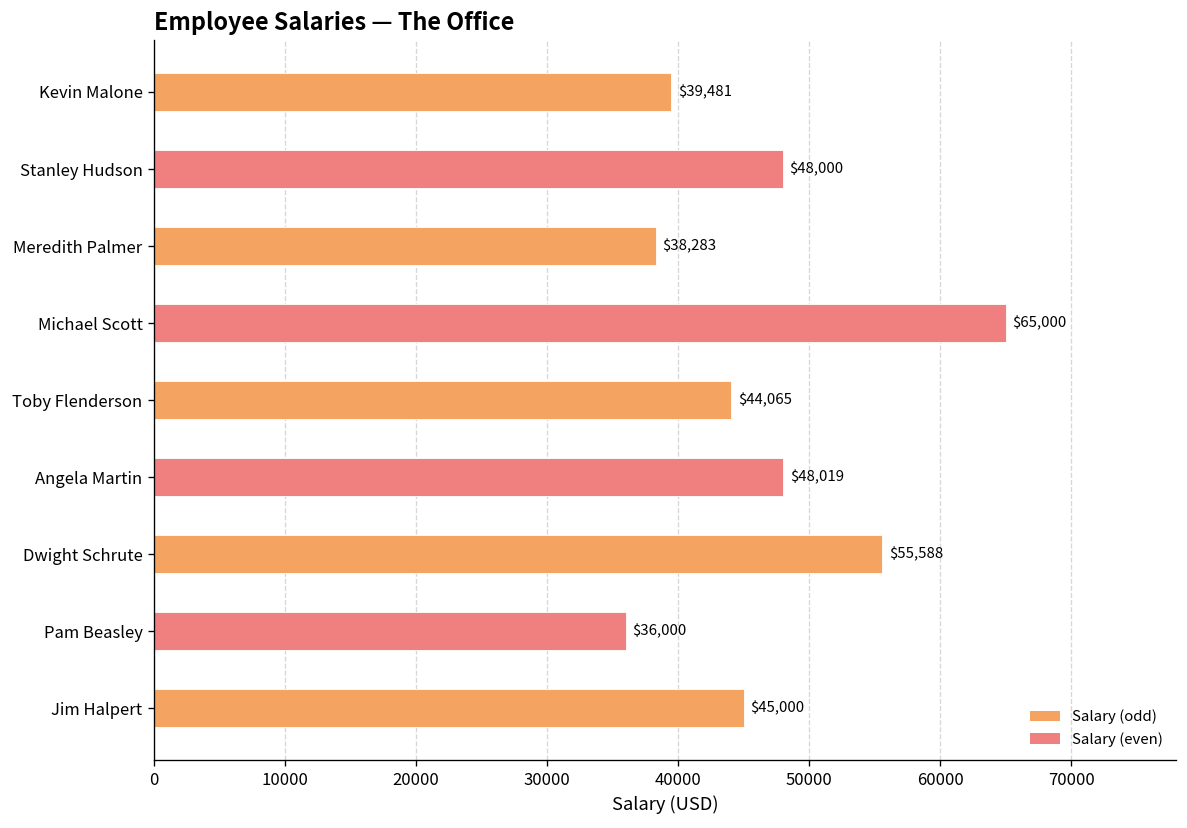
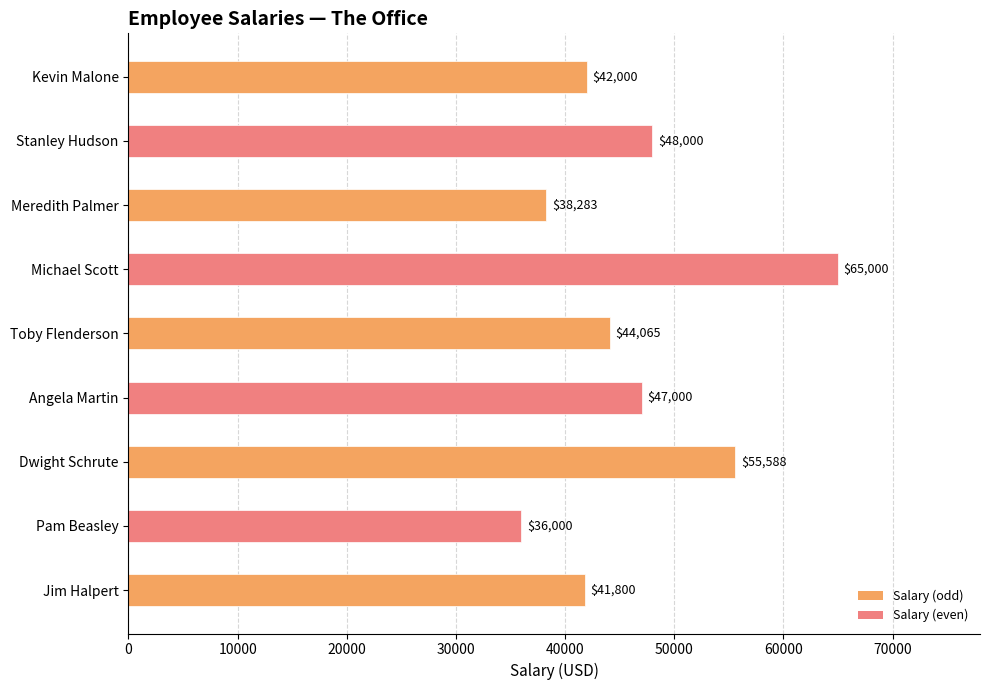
  {
-   "Kevin Malone": "$39,481",
+   "Kevin Malone": "$42,000",
    "Stanley Hudson": "$48,000",
    "Meredith Palmer": "$38,283",
    "Michael Scott": "$65,000",
    "Toby Flenderson": "$44,065",
-   "Angela Martin": "$48,019",
+   "Angela Martin": "$47,000",
    "Dwight Schrute": "$55,588",
    "Pam Beasley": "$36,000",
-   "Jim Halpert": "$45,000"
+   "Jim Halpert": "$41,800"
  }
